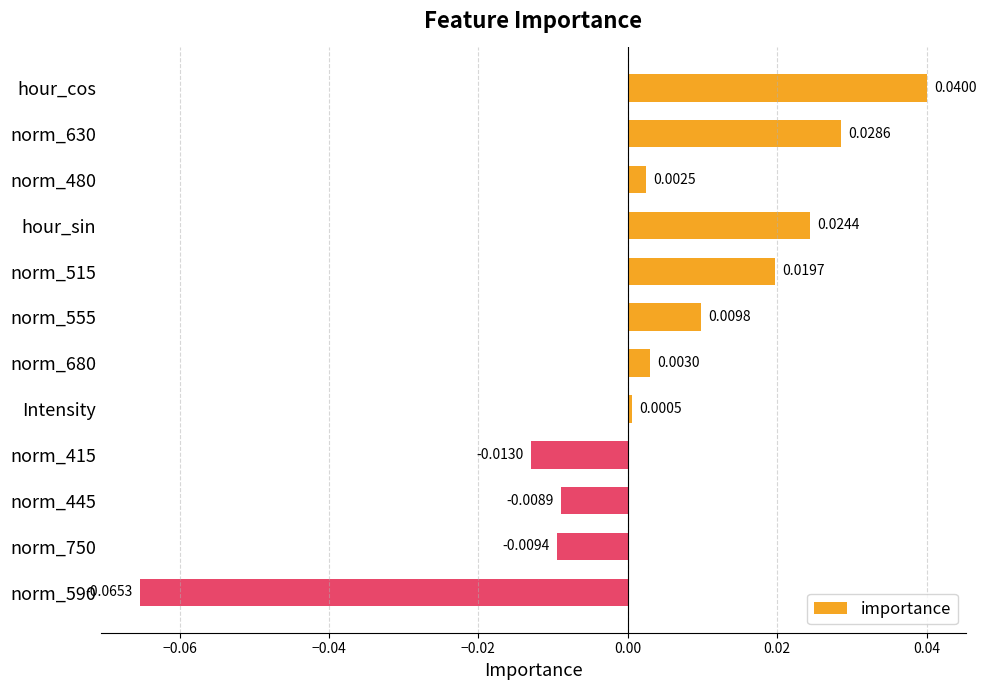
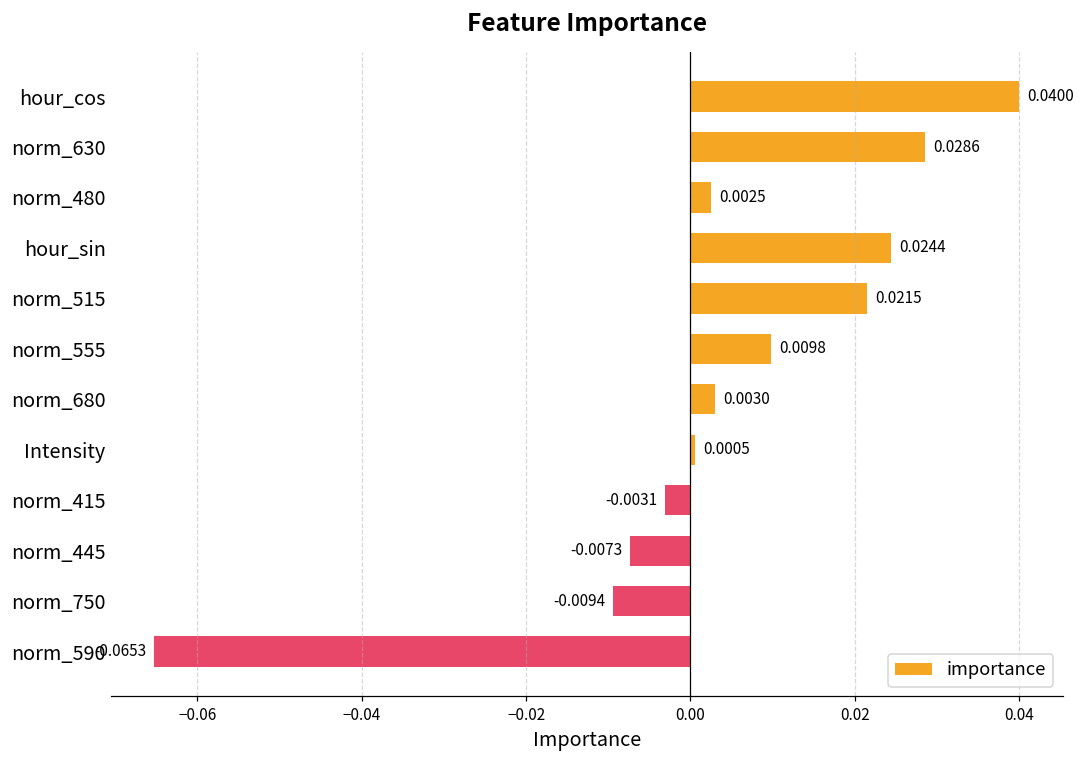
  {
    "hour_cos": 0.0400,
    "norm_630": 0.0286,
    "norm_480": 0.0025,
    "hour_sin": 0.0244,
-   "norm_515": 0.0197,
+   "norm_515": 0.0215,
    "norm_555": 0.0098,
    "norm_680": 0.0030,
    "Intensity": 0.0005,
-   "norm_415": -0.0130,
-   "norm_445": -0.0089,
+   "norm_415": -0.0031,
+   "norm_445": -0.0073,
    "norm_750": -0.0094,
    "norm_590": -0.0653
  }
